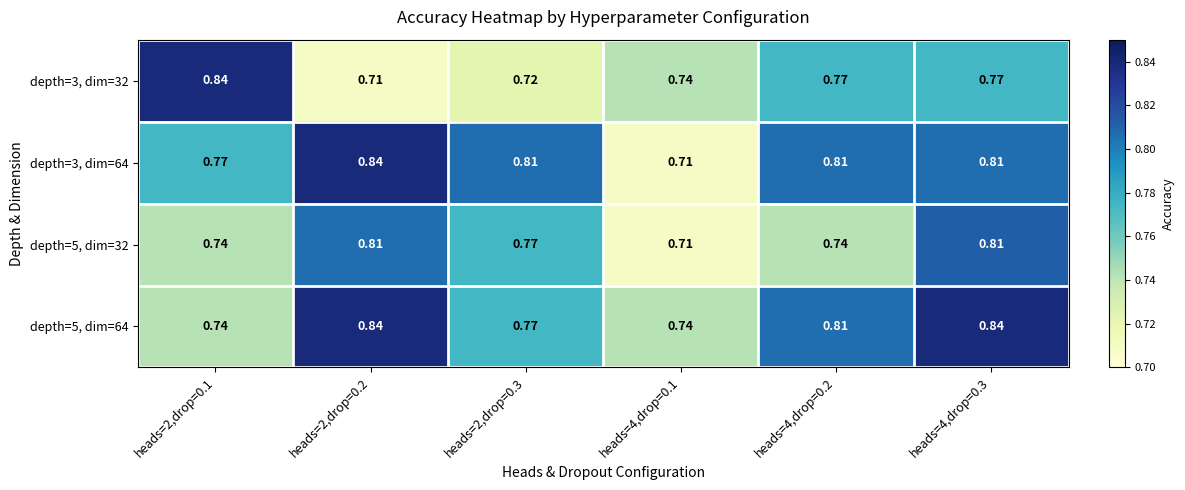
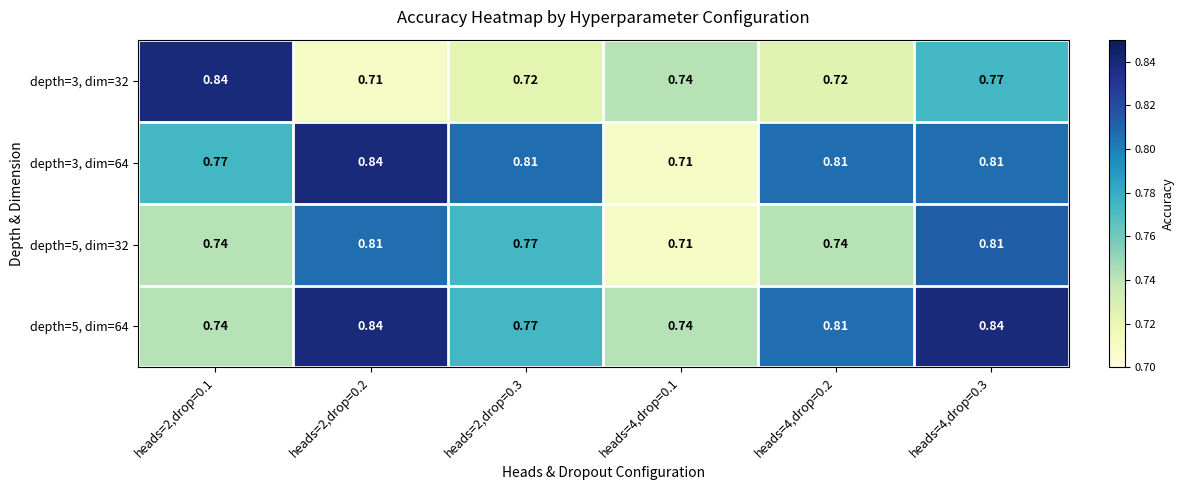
  {
    "depth=3, dim=32": {
      "heads=2,drop=0.1": 0.84,
      "heads=2,drop=0.2": 0.71,
      "heads=2,drop=0.3": 0.72,
      "heads=4,drop=0.1": 0.74,
-     "heads=4,drop=0.2": 0.77,
+     "heads=4,drop=0.2": 0.72,
      "heads=4,drop=0.3": 0.77
    },
    "depth=3, dim=64": {
      "heads=2,drop=0.1": 0.77,
      "heads=2,drop=0.2": 0.84,
      "heads=2,drop=0.3": 0.81,
      "heads=4,drop=0.1": 0.71,
      "heads=4,drop=0.2": 0.81,
      "heads=4,drop=0.3": 0.81
    },
    "depth=5, dim=32": {
      "heads=2,drop=0.1": 0.74,
      "heads=2,drop=0.2": 0.81,
      "heads=2,drop=0.3": 0.77,
      "heads=4,drop=0.1": 0.71,
      "heads=4,drop=0.2": 0.74,
      "heads=4,drop=0.3": 0.81
    },
    "depth=5, dim=64": {
      "heads=2,drop=0.1": 0.74,
      "heads=2,drop=0.2": 0.84,
      "heads=2,drop=0.3": 0.77,
      "heads=4,drop=0.1": 0.74,
      "heads=4,drop=0.2": 0.81,
      "heads=4,drop=0.3": 0.84
    }
  }
